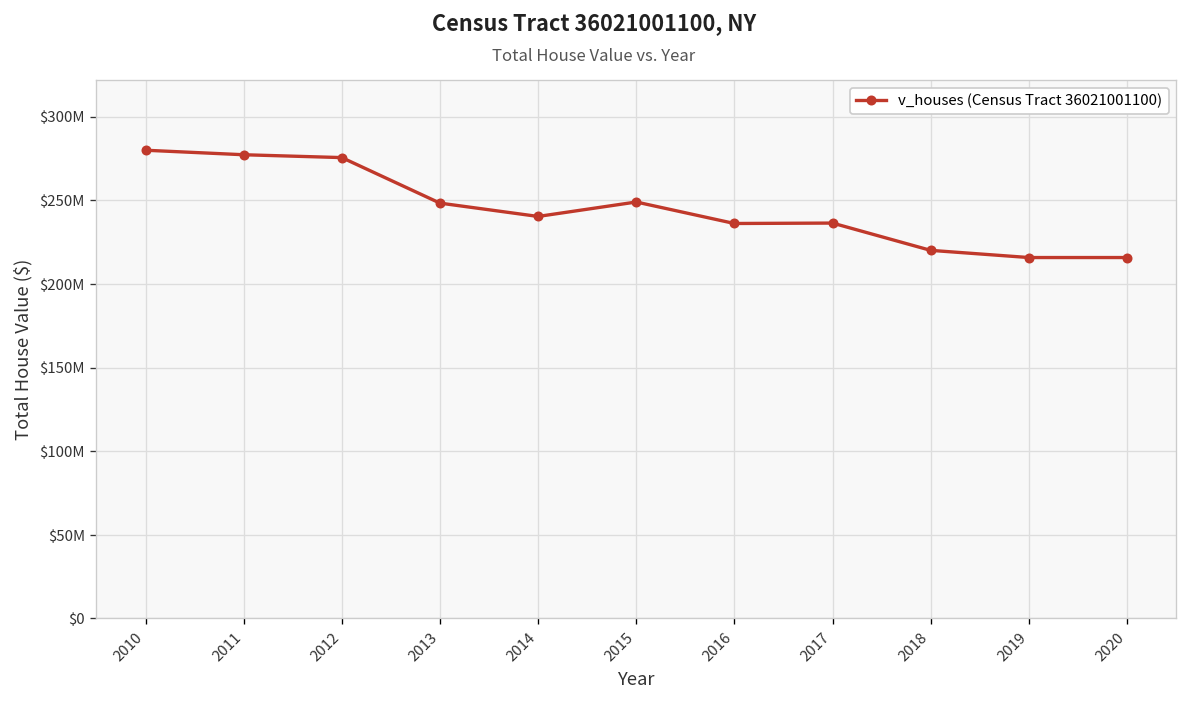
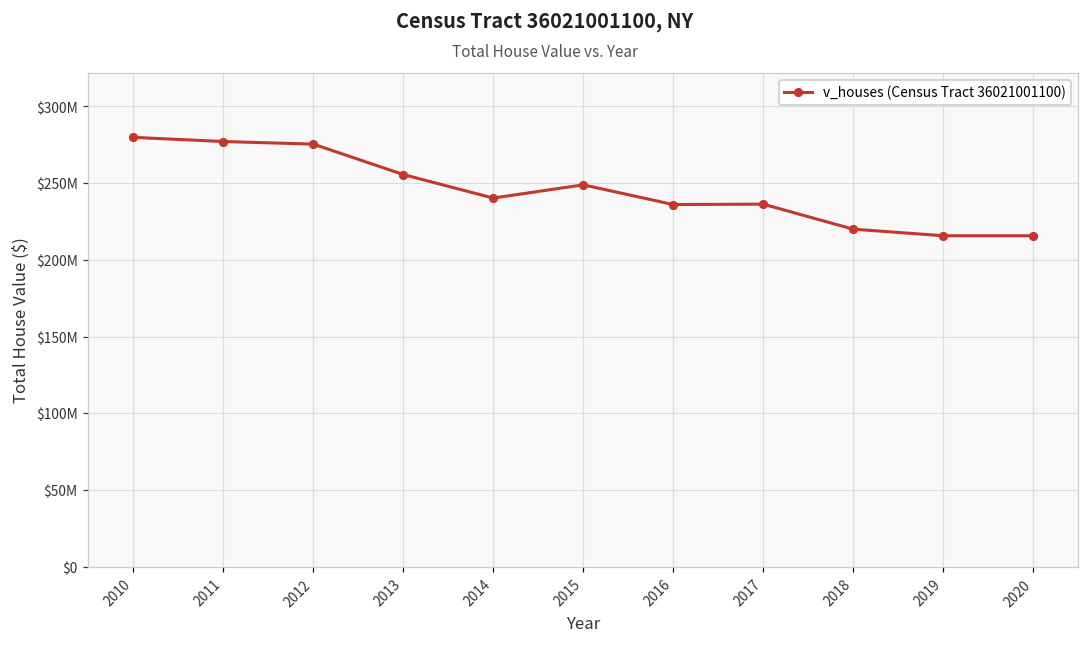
  {
    "2010": "$280000000",
    "2011": "$277000000",
    "2012": "$275000000",
-   "2013": "$248000000",
+   "2013": "$256000000",
    "2014": "$240000000",
    "2015": "$249000000",
    "2016": "$236000000",
    "2017": "$236000000",
    "2018": "$220000000",
    "2019": "$216000000",
    "2020": "$216000000"
  }
